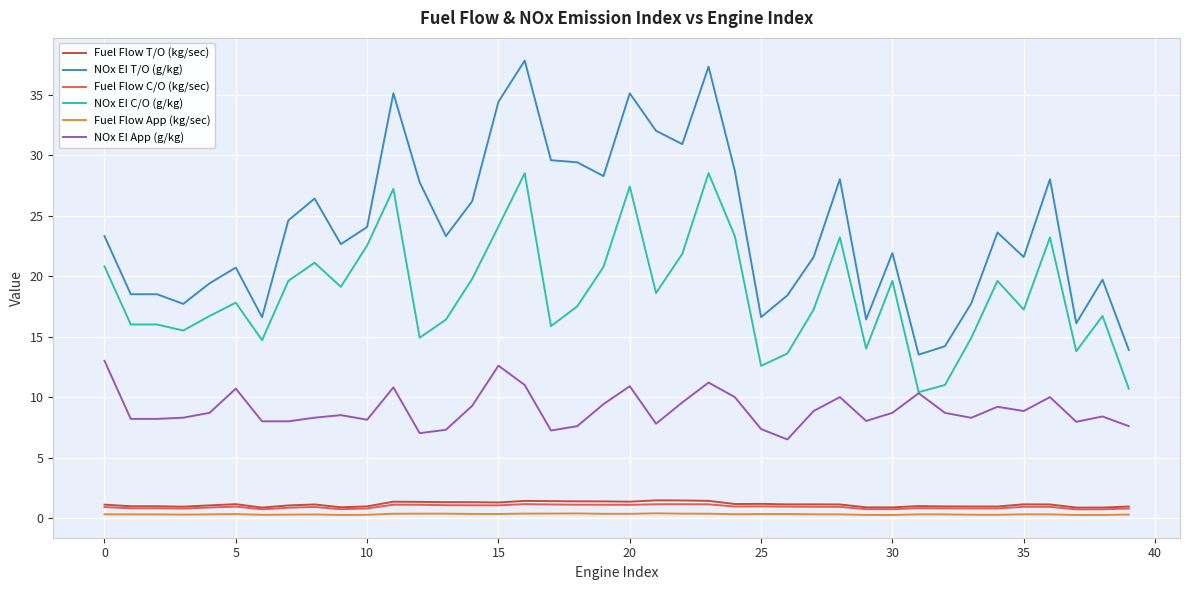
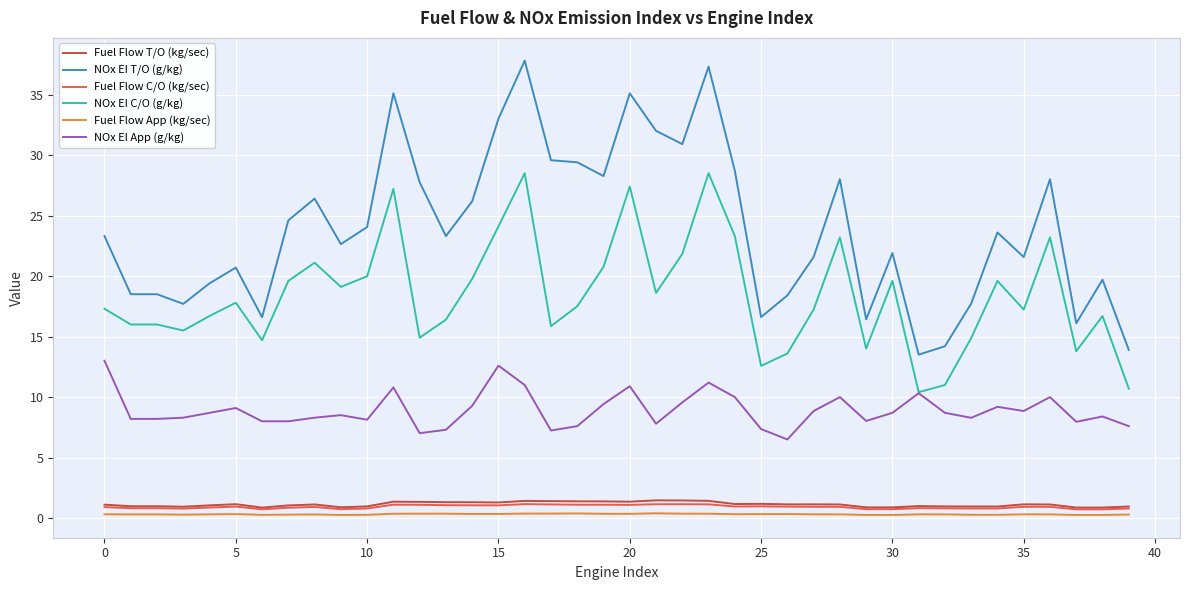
  {
    "NOx EI T/O (g/kg)": {
      "0": 23.3,
      "5": 20.7,
      "10": 24.1,
-     "15": 34.4,
+     "15": 33.0,
      "20": 35.1,
      "25": 16.6,
      "30": 21.9,
      "35": 21.6
    },
    "NOx EI C/O (g/kg)": {
-     "0": 20.8,
+     "0": 17.3,
      "5": 17.8,
-     "10": 22.5,
+     "10": 20.0,
      "15": 24.1,
      "20": 27.4,
      "25": 12.6,
      "30": 19.6,
      "35": 17.2
    },
    "NOx EI App (g/kg)": {
      "0": 13.0,
-     "5": 10.7,
+     "5": 9.1,
      "10": 8.1,
      "15": 12.6,
      "20": 10.9,
      "25": 7.4,
      "30": 8.7,
      "35": 8.9
    }
  }
